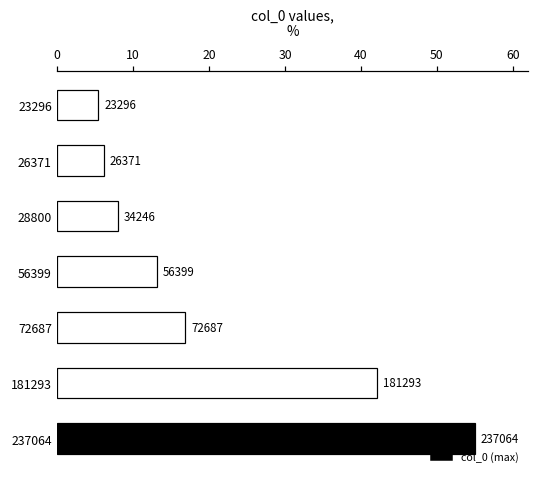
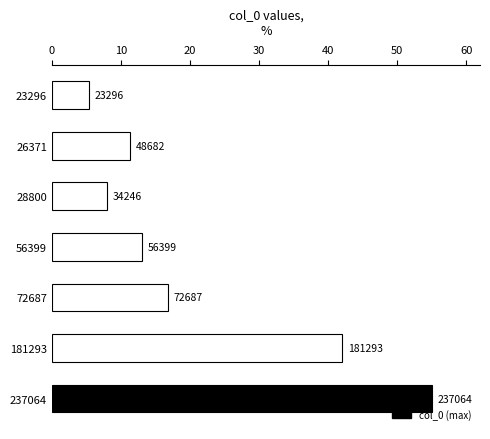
  {
-   "26371": 26371
+   "26371": 48682
  }
